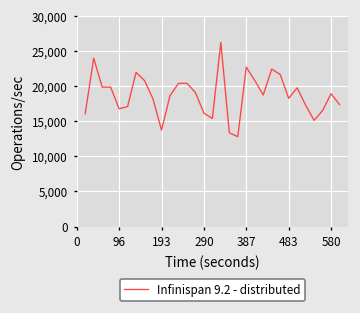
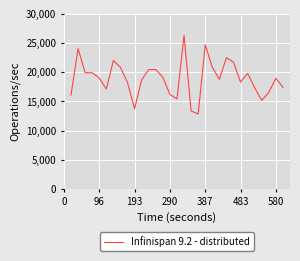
  {
-   "96": "17,000",
+   "96": "19,000",
    "193": "14,000",
    "290": "16,000",
-   "387": "23,000",
+   "387": "25,000",
    "483": "18,000",
    "580": "19,000"
  }
